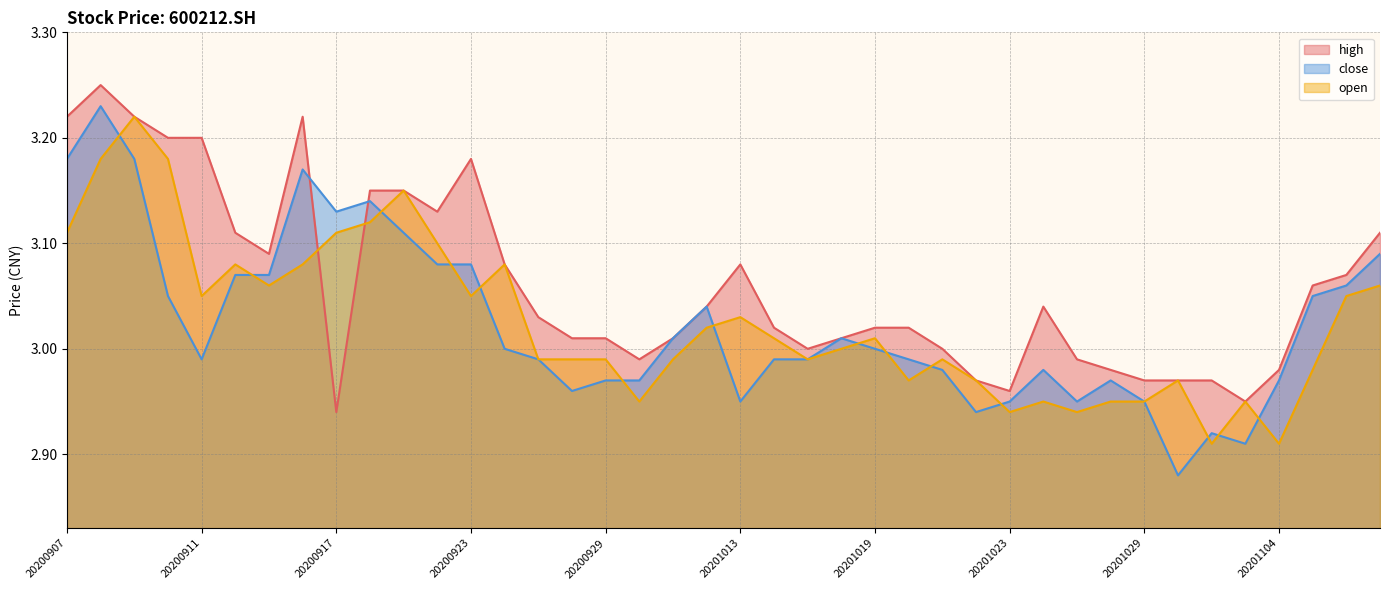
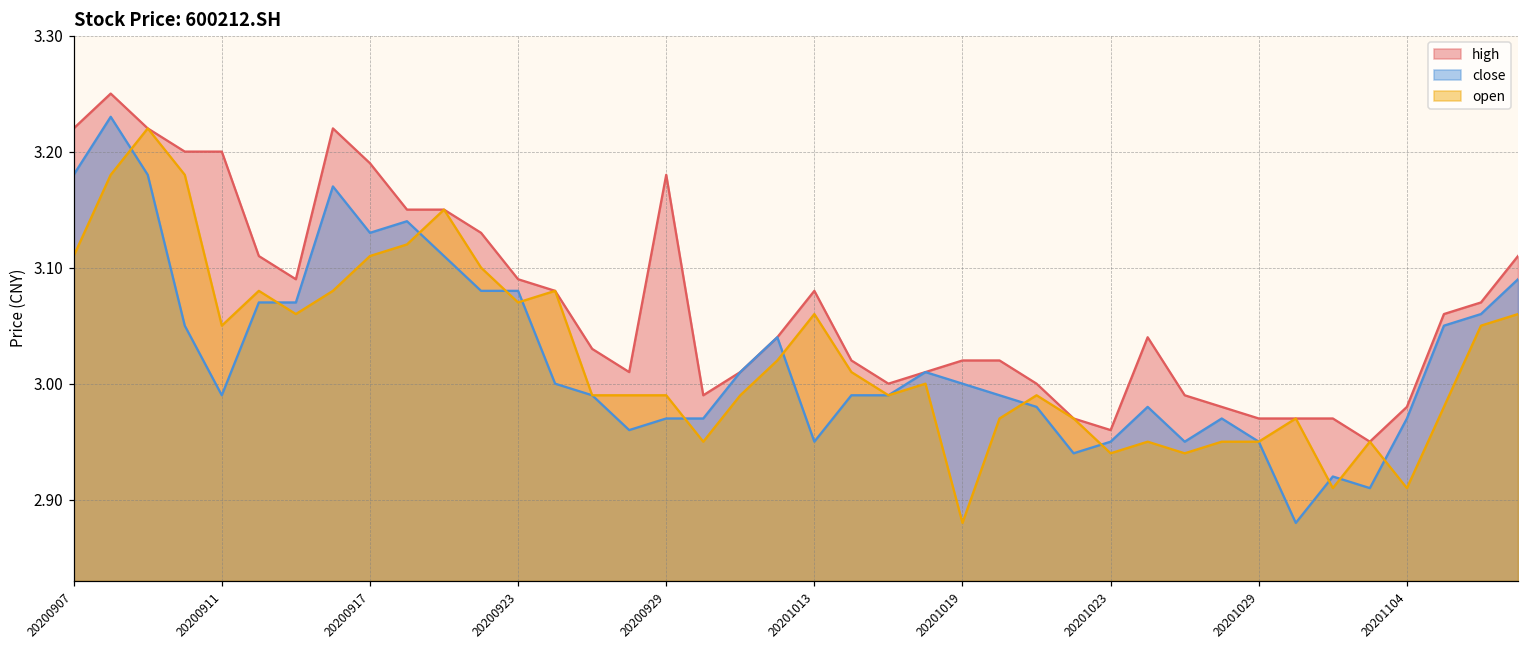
  {
    "high": {
      "20200907": 3.22,
      "20200911": 3.20,
-     "20200917": 2.94,
-     "20200923": 3.18,
-     "20200929": 3.01,
+     "20200917": 3.19,
+     "20200923": 3.09,
+     "20200929": 3.18,
      "20201013": 3.08,
      "20201019": 3.02,
      "20201023": 2.96,
      "20201029": 2.97,
      "20201104": 2.98
    },
    "close": {
      "20200907": 3.18,
      "20200911": 2.99,
      "20200917": 3.13,
      "20200923": 3.08,
      "20200929": 2.97,
      "20201013": 2.95,
      "20201019": 3.00,
      "20201023": 2.95,
      "20201104": 2.97
    },
    "open": {
      "20200907": 3.11,
      "20200911": 3.05,
      "20200917": 3.11,
-     "20200923": 3.05,
+     "20200923": 3.07,
      "20200929": 2.99,
-     "20201013": 3.03,
-     "20201019": 3.01,
+     "20201013": 3.06,
+     "20201019": 2.88,
      "20201023": 2.94,
      "20201104": 2.91
    }
  }
